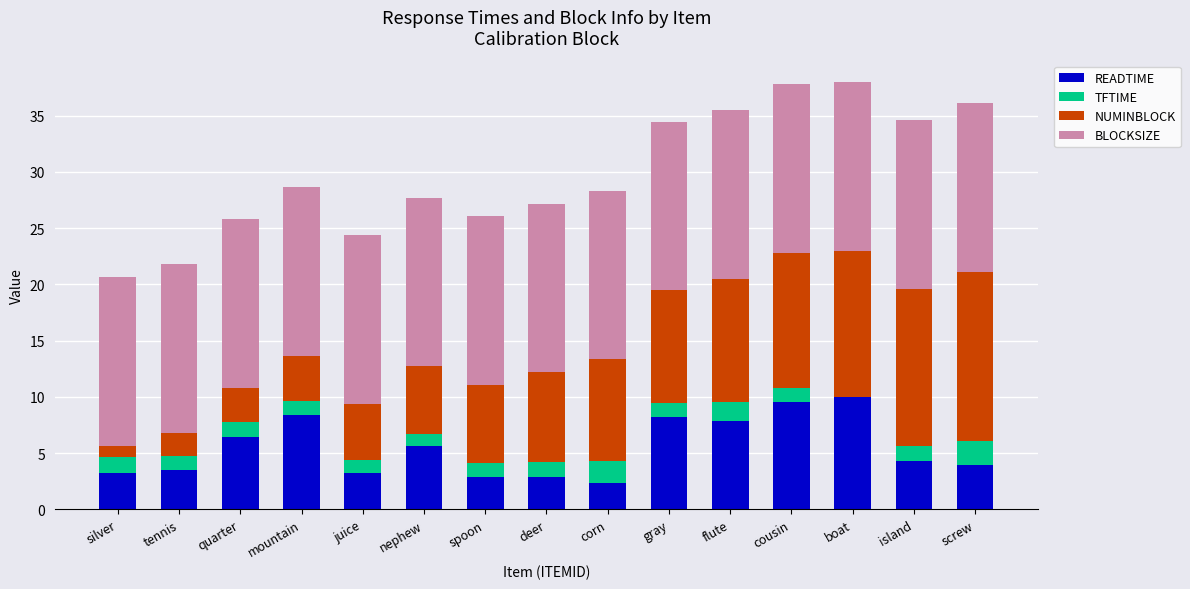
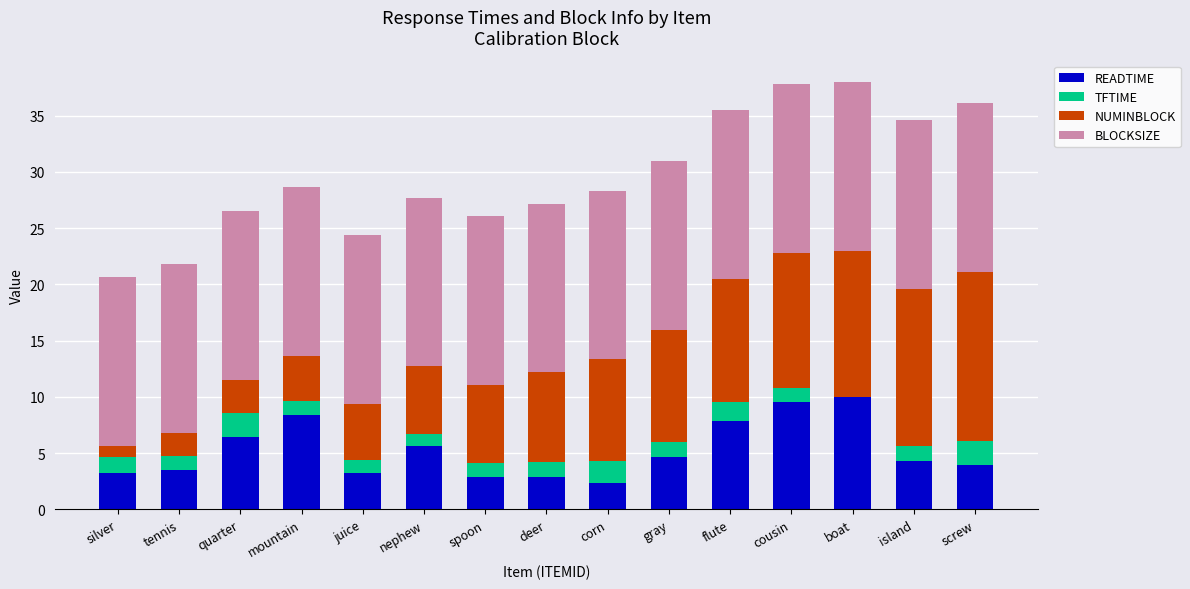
  {
    "READTIME": {
      "silver": 3.2,
      "tennis": 3.5,
      "quarter": 6.4,
      "mountain": 8.4,
      "juice": 3.3,
      "nephew": 5.7,
      "spoon": 2.9,
      "deer": 2.9,
      "corn": 2.3,
-     "gray": 8.2,
+     "gray": 4.7,
      "flute": 7.8,
      "cousin": 9.6,
      "boat": 10.0,
      "island": 4.3,
      "screw": 4.0
    },
    "TFTIME": {
      "silver": 1.4,
      "tennis": 1.3,
-     "quarter": 1.4,
+     "quarter": 2.1,
      "mountain": 1.3,
      "juice": 1.1,
      "nephew": 1.0,
      "spoon": 1.2,
      "deer": 1.3,
      "corn": 2.0,
      "gray": 1.3,
      "flute": 1.7,
      "cousin": 1.3,
      "boat": 0.0,
      "island": 1.3,
      "screw": 2.1
    },
    "NUMINBLOCK": {
      "silver": 1.0,
      "tennis": 2.0,
      "quarter": 3.0,
      "mountain": 4.0,
      "juice": 5.0,
      "nephew": 6.0,
      "spoon": 7.0,
      "deer": 8.0,
      "corn": 9.0,
      "gray": 10.0,
      "flute": 11.0,
      "cousin": 12.0,
      "boat": 13.0,
      "island": 14.0,
      "screw": 15.0
    },
    "BLOCKSIZE": {
      "silver": 15.0,
      "tennis": 15.0,
      "quarter": 15.0,
      "mountain": 15.0,
      "juice": 15.0,
      "nephew": 15.0,
      "spoon": 15.0,
      "deer": 15.0,
      "corn": 15.0,
      "gray": 15.0,
      "flute": 15.0,
      "cousin": 15.0,
      "boat": 15.0,
      "island": 15.0,
      "screw": 15.0
    }
  }
